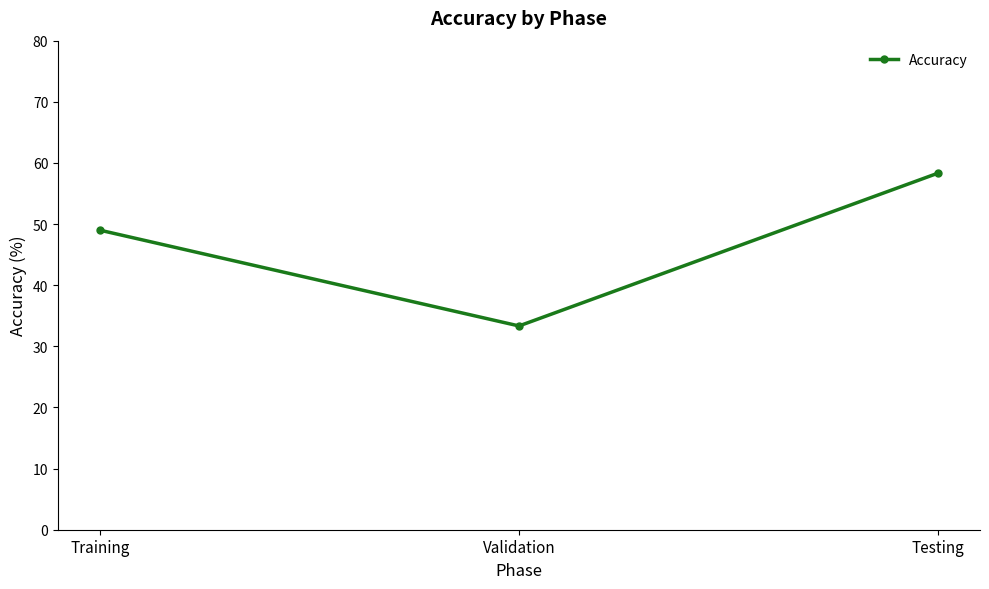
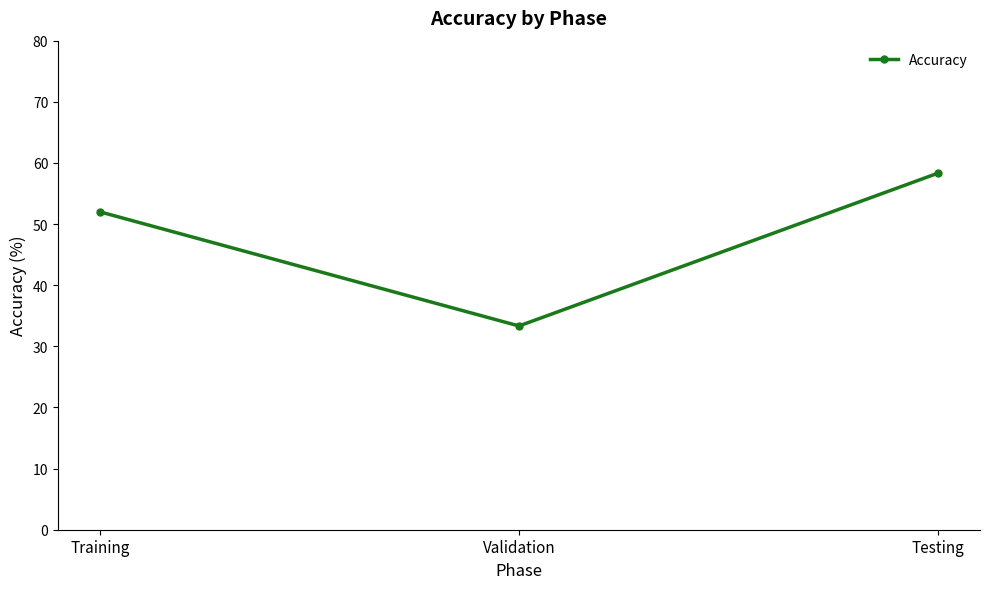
  {
-   "Training": 49,
+   "Training": 52,
    "Validation": 33,
    "Testing": 58
  }
